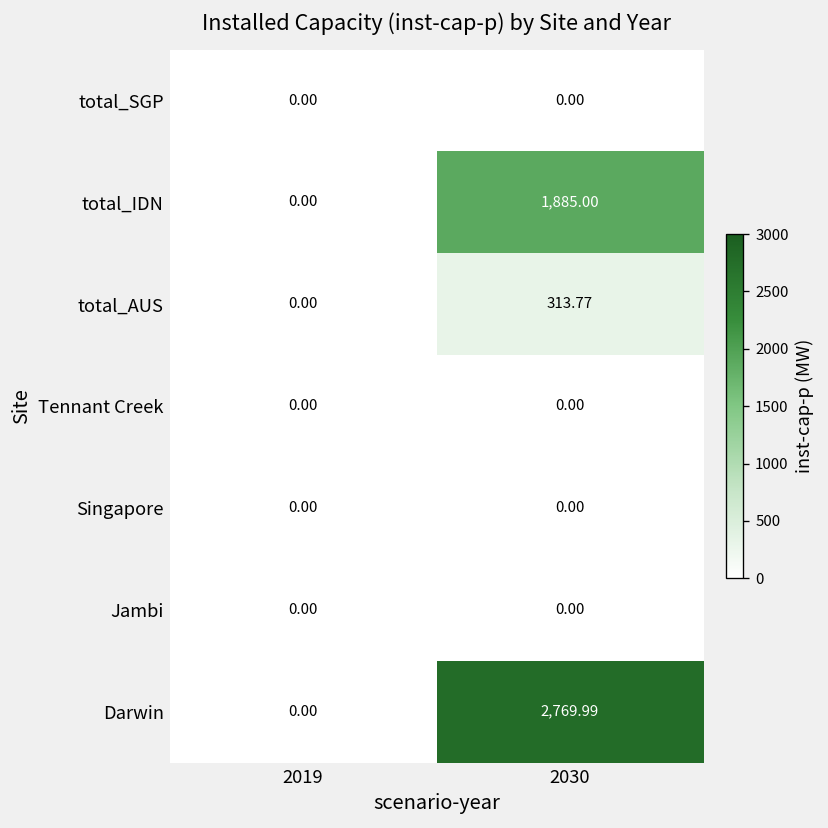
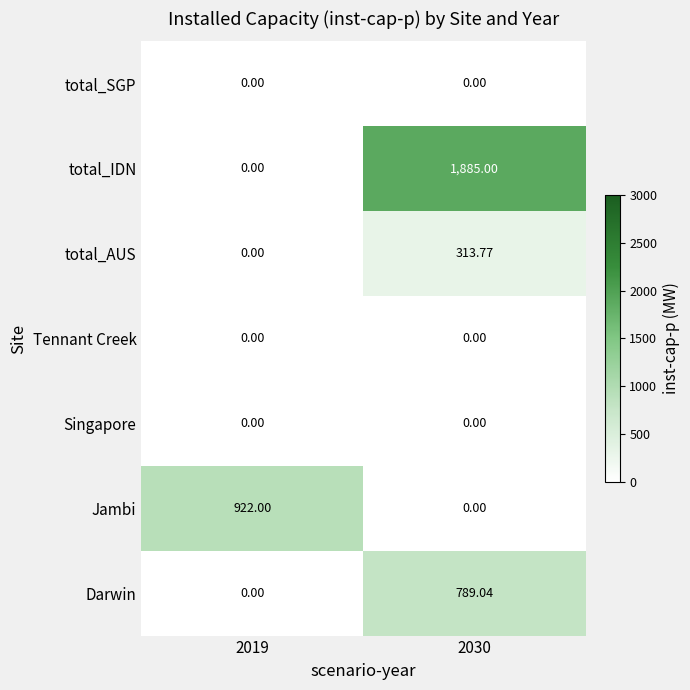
  {
    "total_SGP": {
      "2019": "0.00",
      "2030": "0.00"
    },
    "total_IDN": {
      "2019": "0.00",
      "2030": "1,885.00"
    },
    "total_AUS": {
      "2019": "0.00",
      "2030": "313.77"
    },
    "Tennant Creek": {
      "2019": "0.00",
      "2030": "0.00"
    },
    "Singapore": {
      "2019": "0.00",
      "2030": "0.00"
    },
    "Jambi": {
-     "2019": "0.00",
+     "2019": "922.00",
      "2030": "0.00"
    },
    "Darwin": {
      "2019": "0.00",
-     "2030": "2,769.99"
+     "2030": "789.04"
    }
  }
